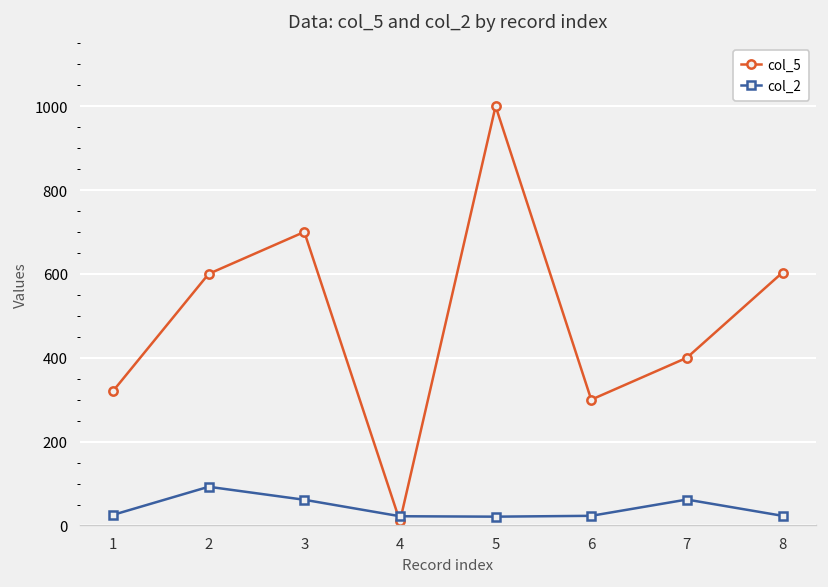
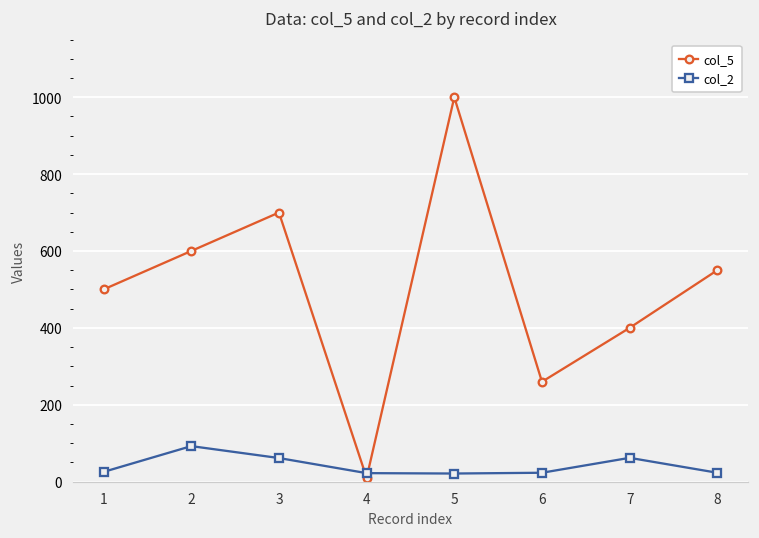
  {
    "col_5": {
-     "1": 320,
+     "1": 500,
      "2": 600,
      "3": 700,
      "4": 10,
      "5": 1000,
-     "6": 300,
+     "6": 260,
      "7": 400,
-     "8": 600
+     "8": 550
    },
    "col_2": {
      "1": 30,
      "2": 90,
      "3": 60,
      "4": 20,
      "5": 20,
      "6": 20,
      "7": 60,
      "8": 20
    }
  }
